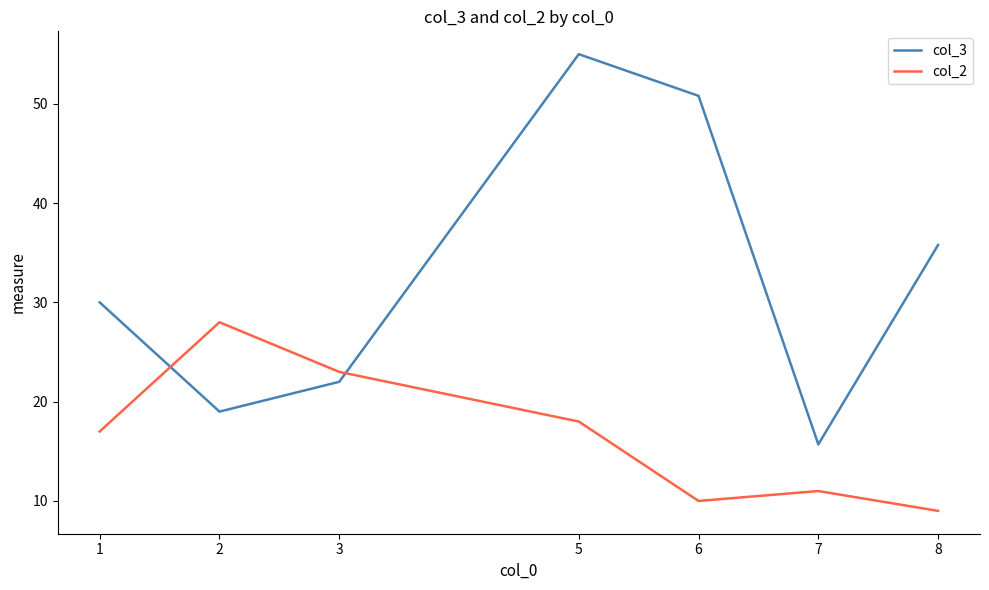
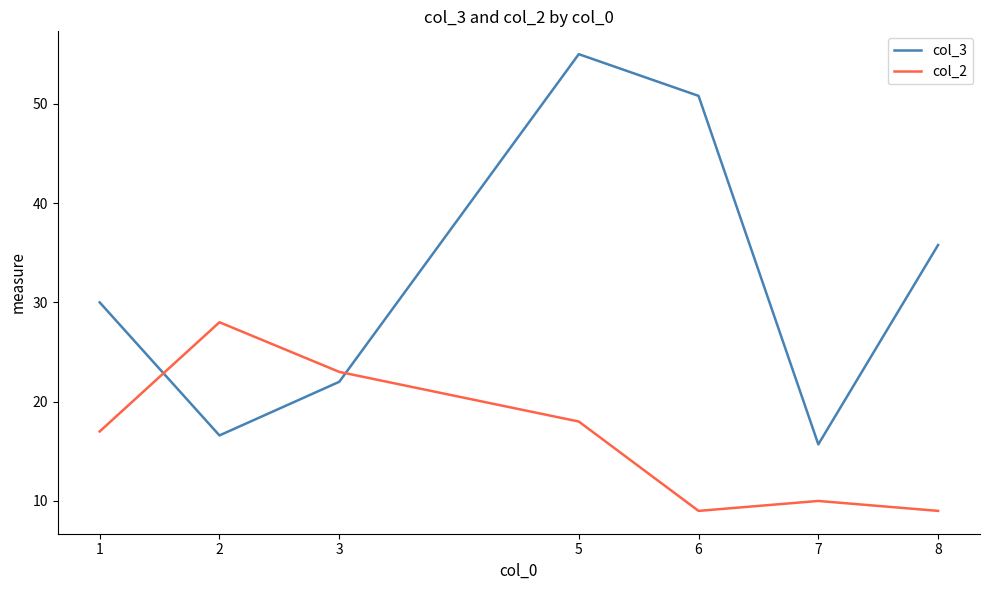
  {
    "col_3": {
      "1": 30,
-     "2": 19,
+     "2": 17,
      "3": 22,
      "5": 55,
      "6": 51,
      "7": 16,
      "8": 36
    },
    "col_2": {
      "1": 17,
      "2": 28,
      "3": 23,
      "5": 18,
-     "6": 10,
-     "7": 11,
+     "6": 9,
+     "7": 10,
      "8": 9
    }
  }
